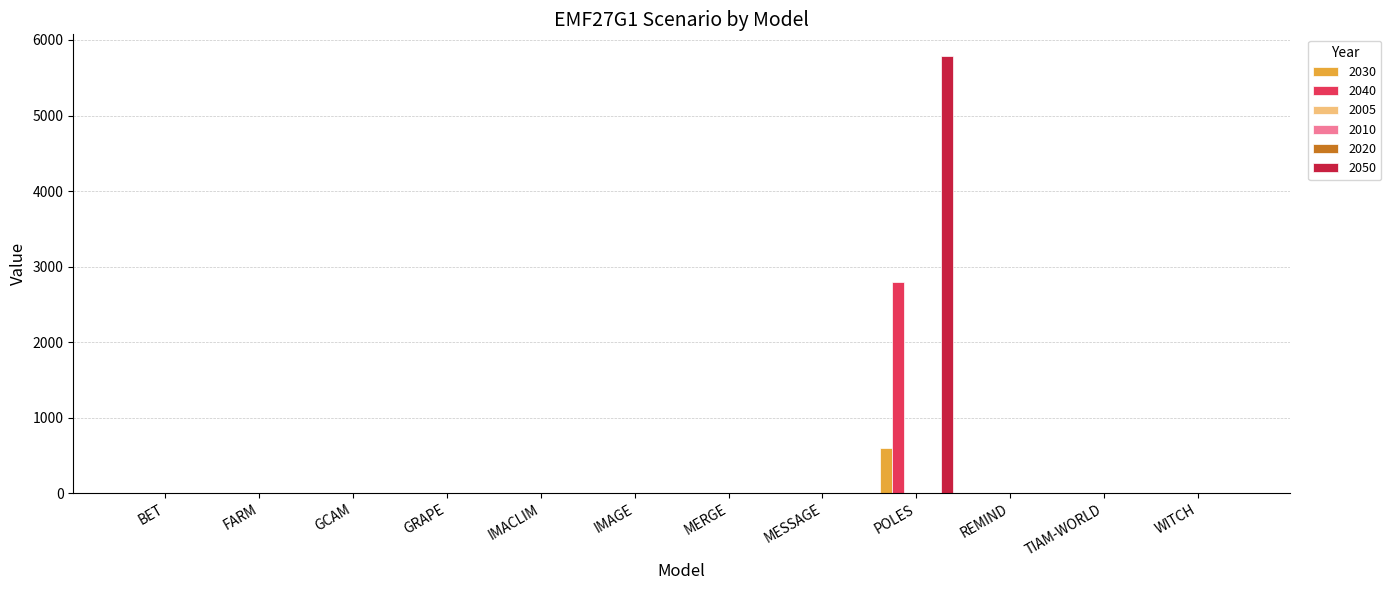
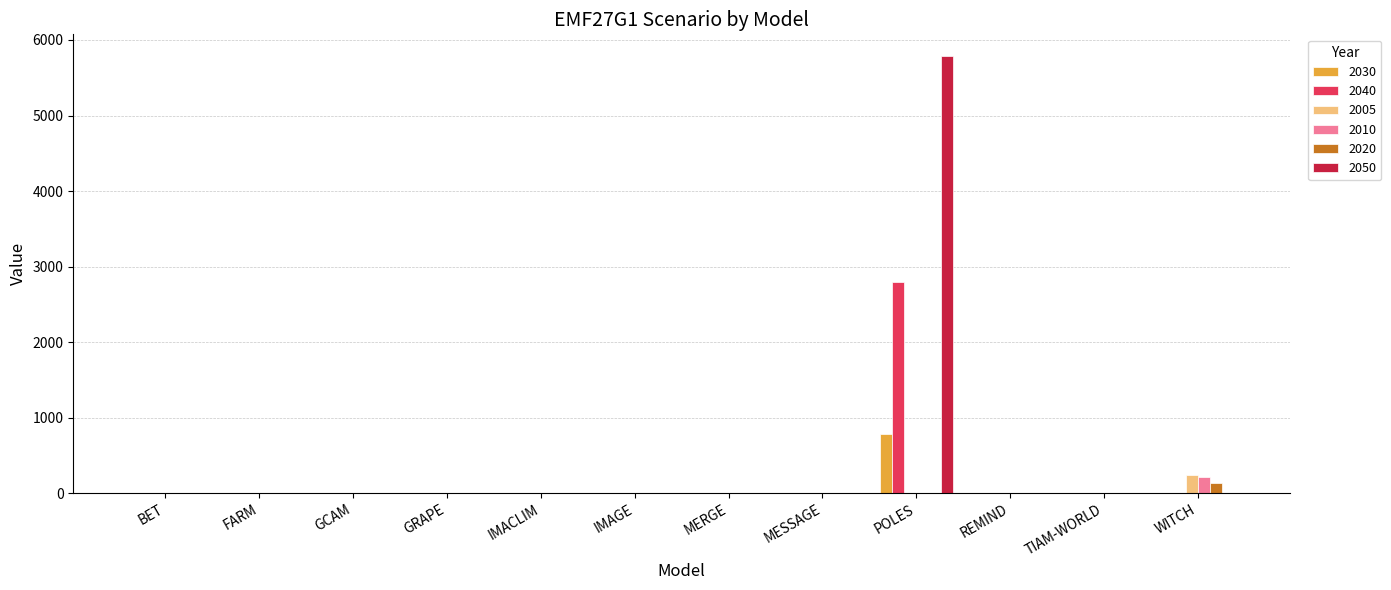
  {
    "2030": {
      "BET": 0,
      "FARM": 0,
      "GCAM": 0,
      "GRAPE": 0,
      "IMACLIM": 0,
      "IMAGE": 0,
      "MERGE": 0,
      "MESSAGE": 0,
-     "POLES": 600,
+     "POLES": 800,
      "REMIND": 0,
      "TIAM-WORLD": 0
    },
    "2005": {
      "BET": 0,
      "GCAM": 0,
      "GRAPE": 0,
      "IMAGE": 0,
      "MERGE": 0,
      "MESSAGE": 0,
      "POLES": 0,
      "REMIND": 0,
      "TIAM-WORLD": 0,
-     "WITCH": 0
+     "WITCH": 200
    },
    "2010": {
      "BET": 0,
      "GCAM": 0,
      "GRAPE": 0,
      "IMAGE": 0,
      "MERGE": 0,
      "MESSAGE": 0,
      "POLES": 0,
      "REMIND": 0,
      "TIAM-WORLD": 0,
-     "WITCH": 0
+     "WITCH": 200
    },
    "2020": {
      "BET": 0,
      "GCAM": 0,
      "GRAPE": 0,
      "IMAGE": 0,
      "MERGE": 0,
      "MESSAGE": 0,
      "POLES": 0,
      "REMIND": 0,
      "TIAM-WORLD": 0,
-     "WITCH": 0
+     "WITCH": 100
    }
  }
